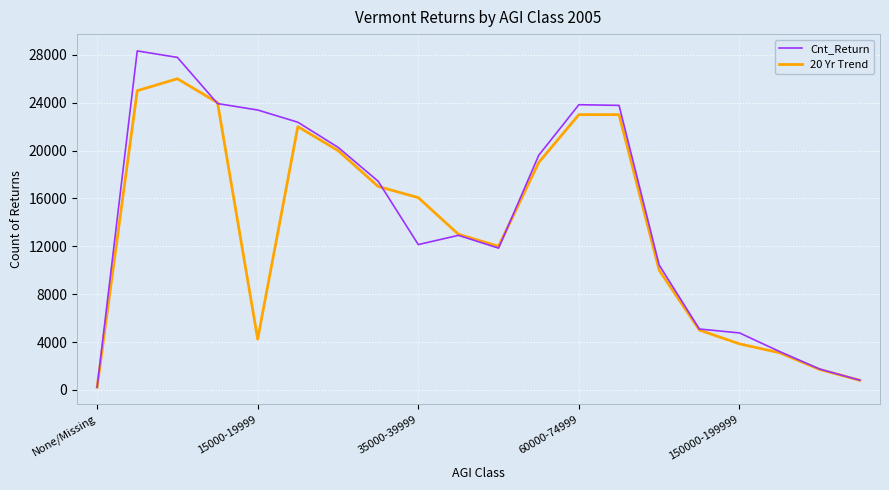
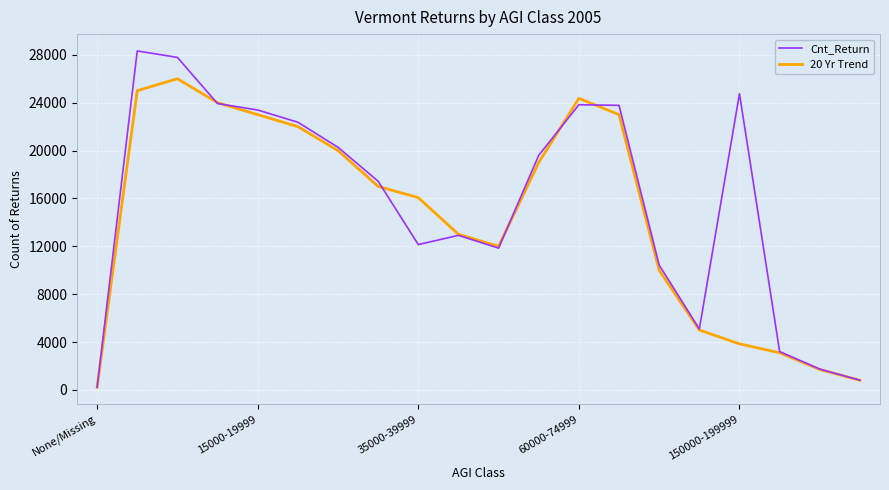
  {
    "Cnt_Return": {
      "15000-19999": 23400,
      "35000-39999": 12100,
      "60000-74999": 23800,
-     "150000-199999": 4800
+     "150000-199999": 24700
    },
    "20 Yr Trend": {
-     "15000-19999": 4200,
+     "15000-19999": 23000,
      "35000-39999": 16100,
-     "60000-74999": 23000,
+     "60000-74999": 24400,
      "150000-199999": 3800
    }
  }
